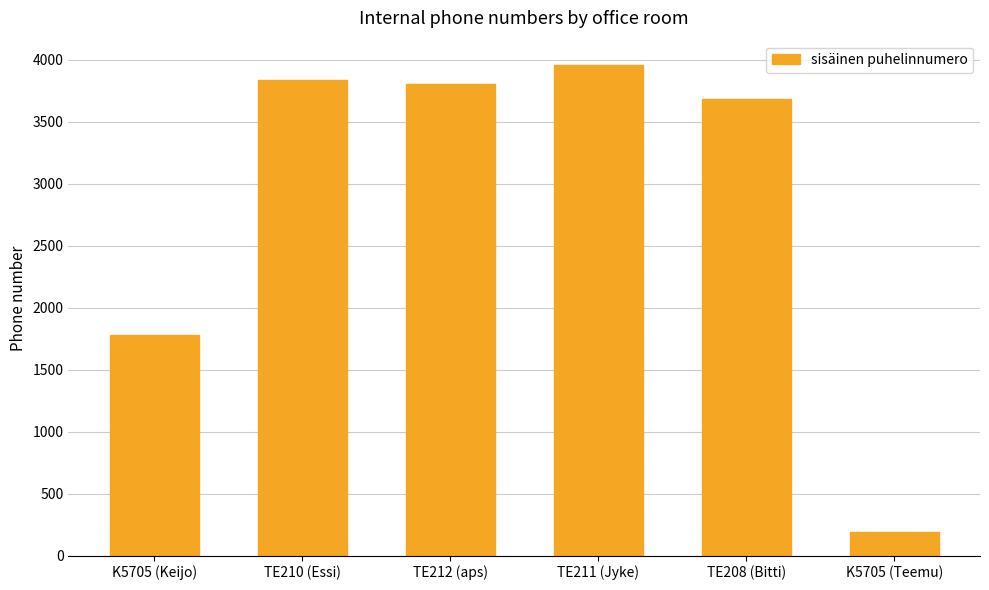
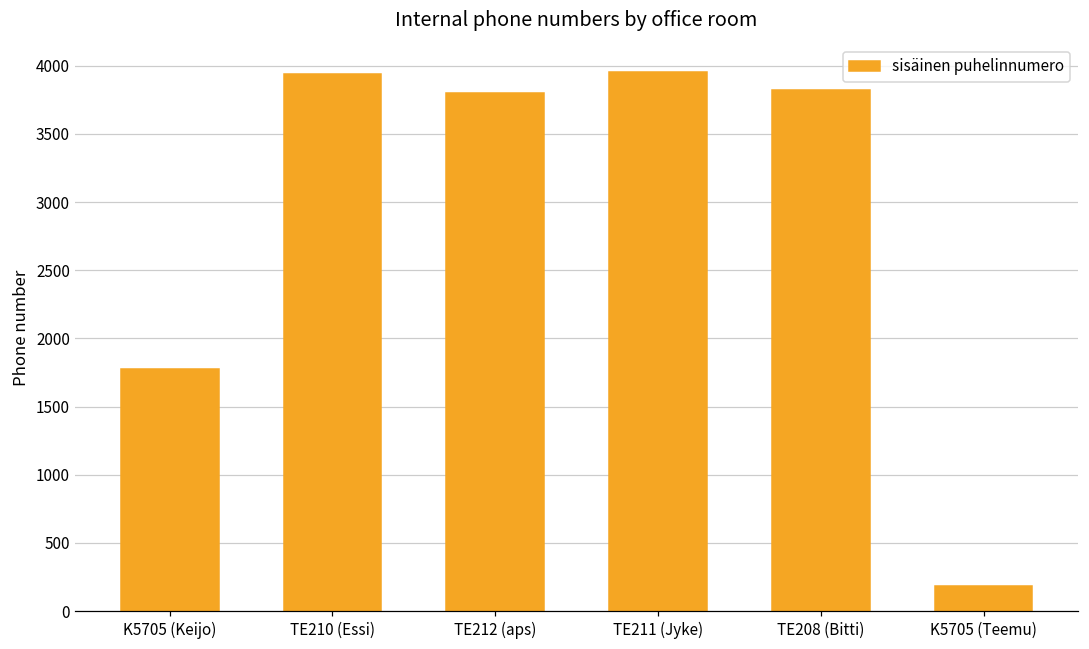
  {
    "K5705 (Keijo)": 1780,
-   "TE210 (Essi)": 3840,
+   "TE210 (Essi)": 3940,
    "TE212 (aps)": 3800,
    "TE211 (Jyke)": 3960,
-   "TE208 (Bitti)": 3680,
+   "TE208 (Bitti)": 3830,
    "K5705 (Teemu)": 190
  }
